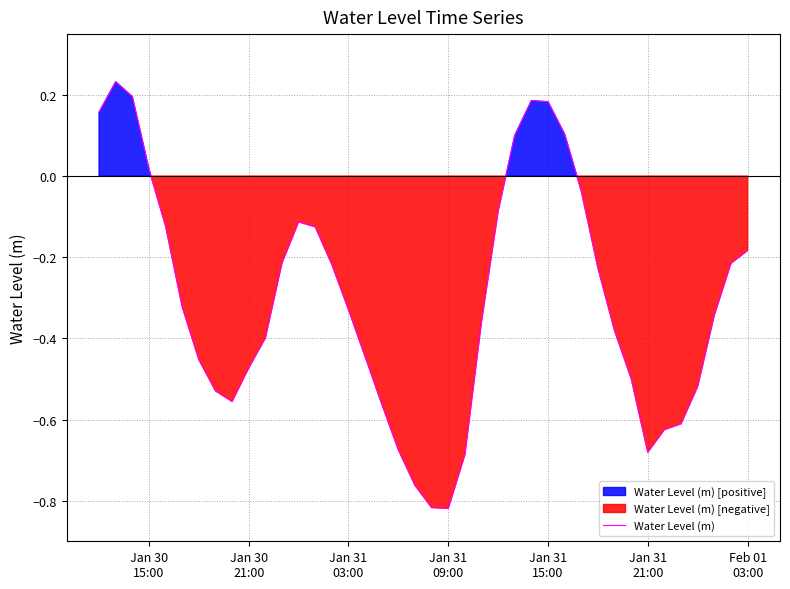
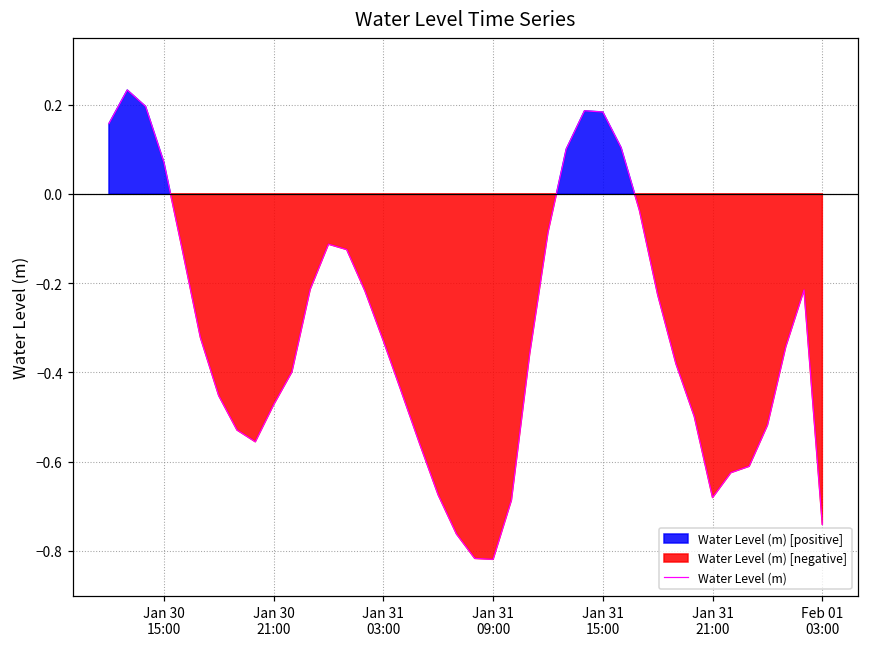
  {
-   "Jan 30 15:00": 0.02,
+   "Jan 30 15:00": 0.07,
    "Jan 30 21:00": -0.47,
    "Jan 31 03:00": -0.33,
    "Jan 31 09:00": -0.82,
    "Jan 31 15:00": 0.18,
    "Jan 31 21:00": -0.68,
-   "Feb 01 03:00": -0.18
+   "Feb 01 03:00": -0.74
  }
